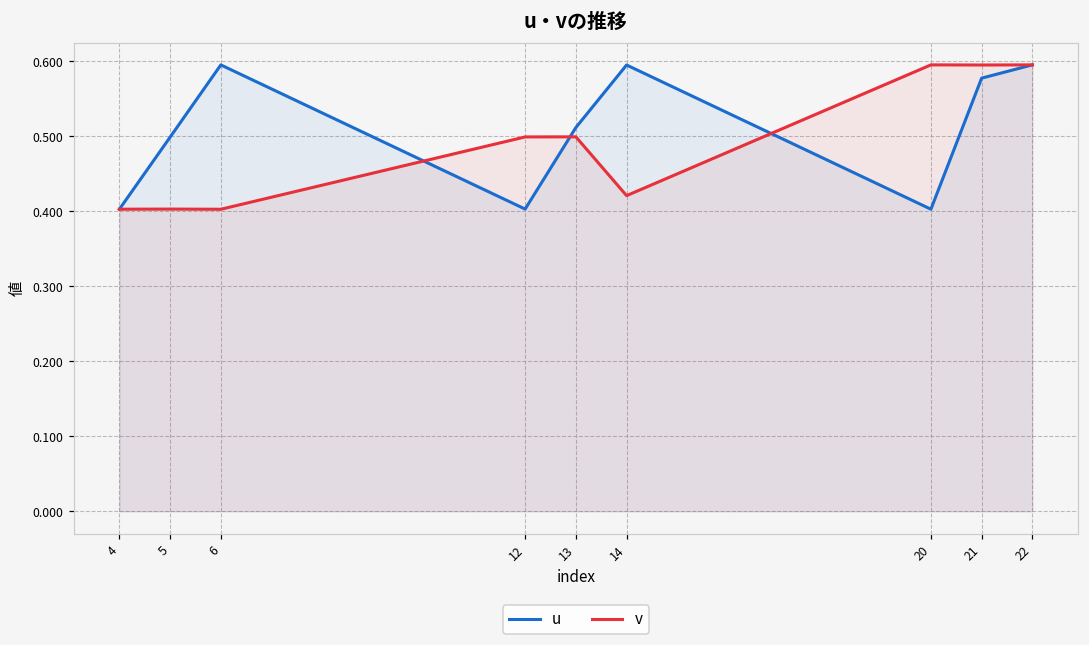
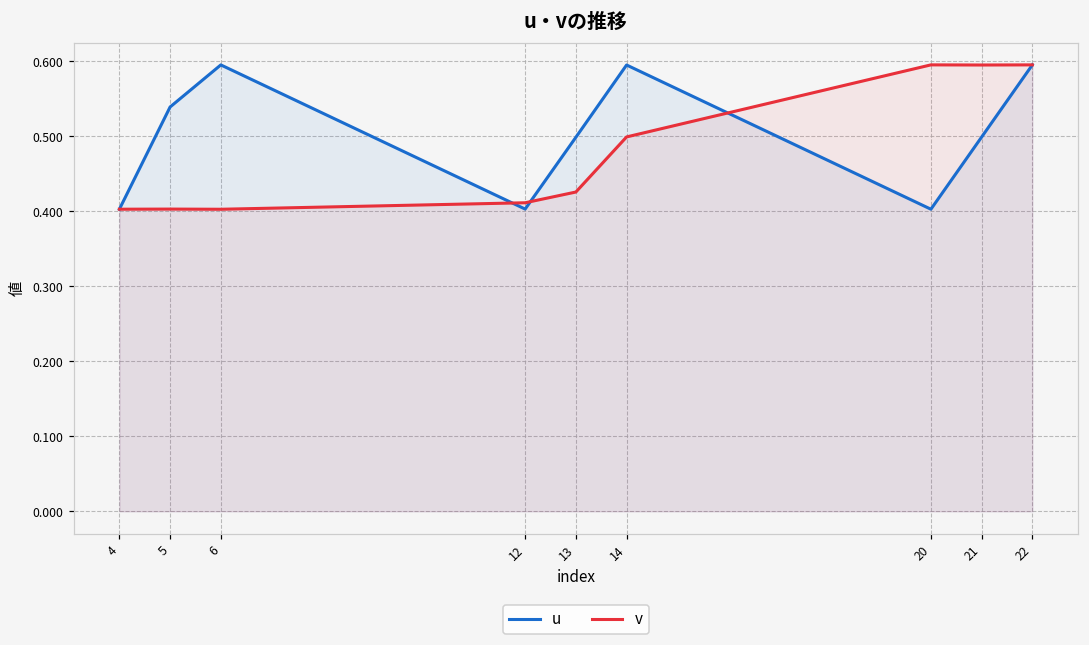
  {
    "u": {
-     "5": 0.50,
+     "5": 0.54,
      "6": 0.60,
      "12": 0.40,
-     "13": 0.51,
+     "13": 0.50,
      "14": 0.60,
      "20": 0.40,
-     "21": 0.58
+     "21": 0.50
    },
    "v": {
      "5": 0.40,
      "6": 0.40,
-     "12": 0.50,
-     "13": 0.50,
-     "14": 0.42,
+     "12": 0.41,
+     "13": 0.43,
+     "14": 0.50,
      "20": 0.60,
      "21": 0.60
    }
  }
